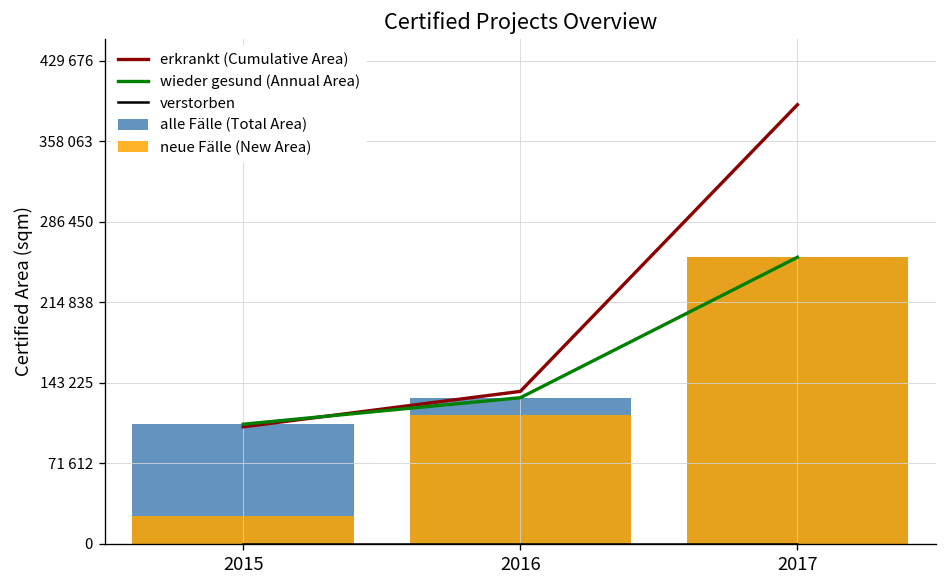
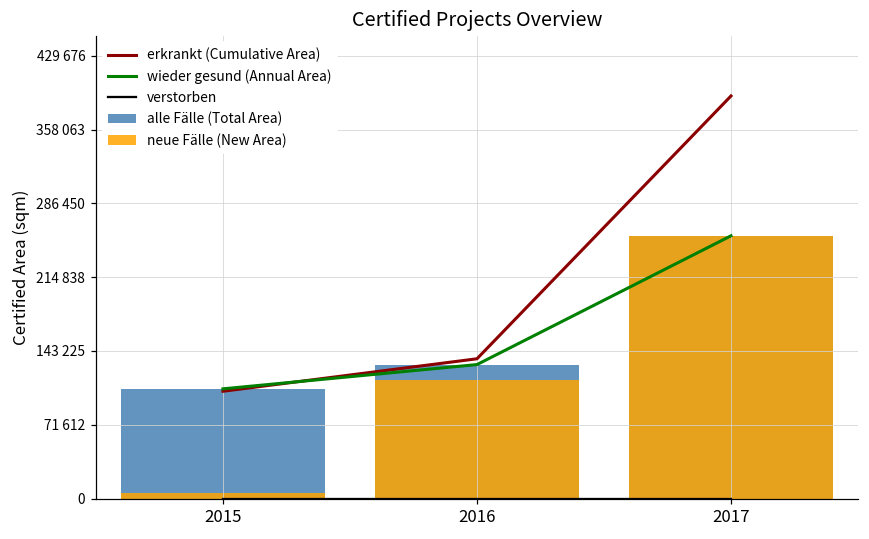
  {
    "alle Fälle (Total Area)": {
      "2015": 110000,
      "2016": 130000,
      "2017": 250000
    },
    "erkrankt (Cumulative Area)": {
      "2016": 140000,
      "2017": 390000
    },
    "neue Fälle (New Area)": {
-     "2015": 20000,
+     "2015": 10000,
      "2017": 250000
    },
    "verstorben": {
      "2015": 0,
      "2016": 0,
      "2017": 0
    }
  }
